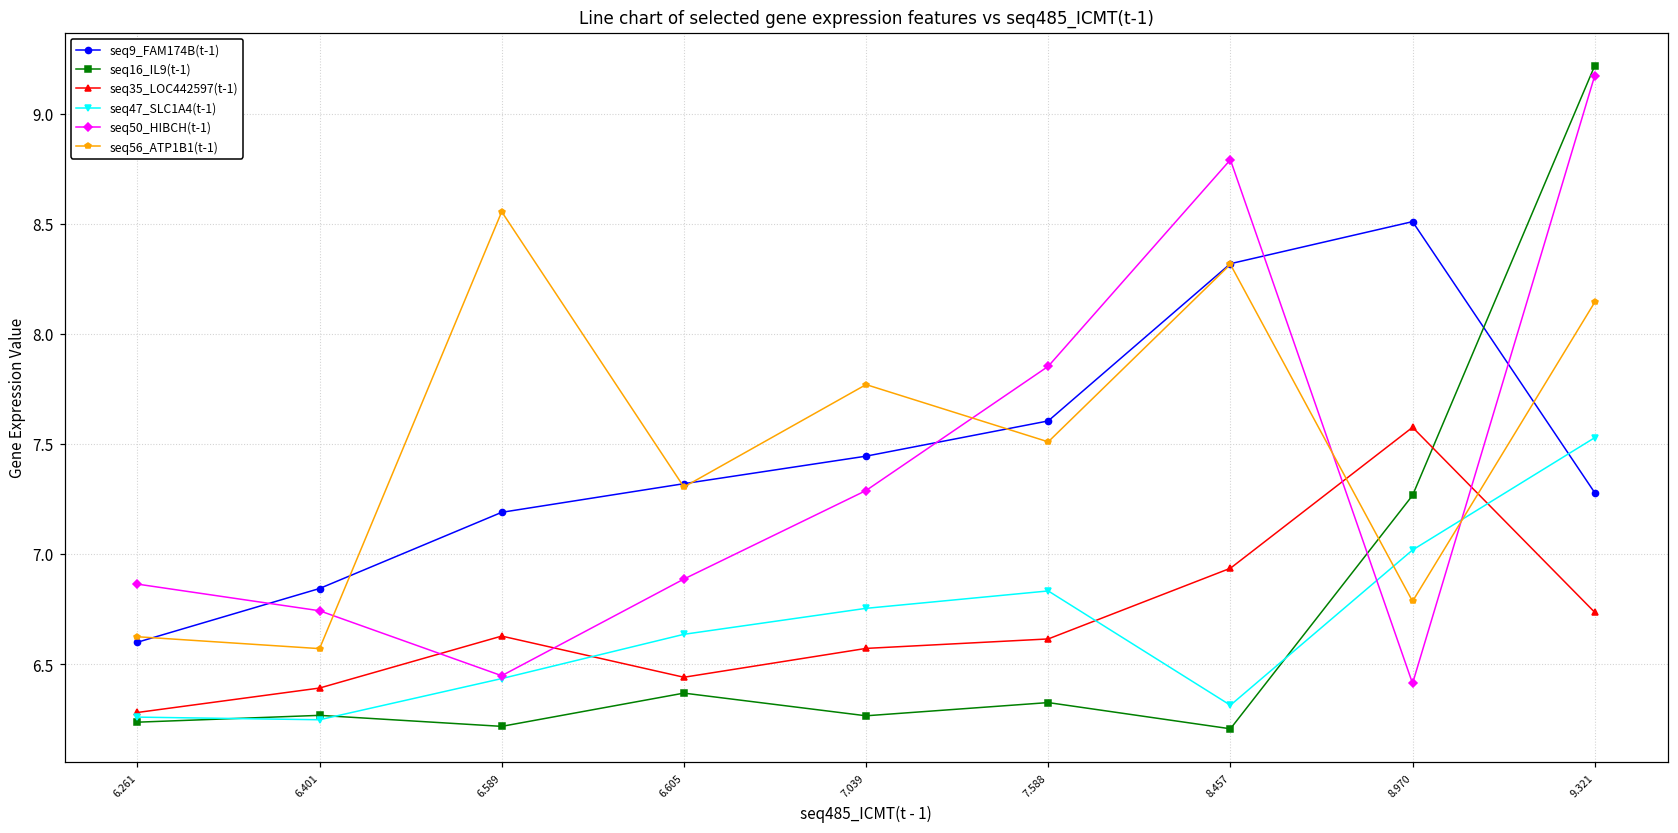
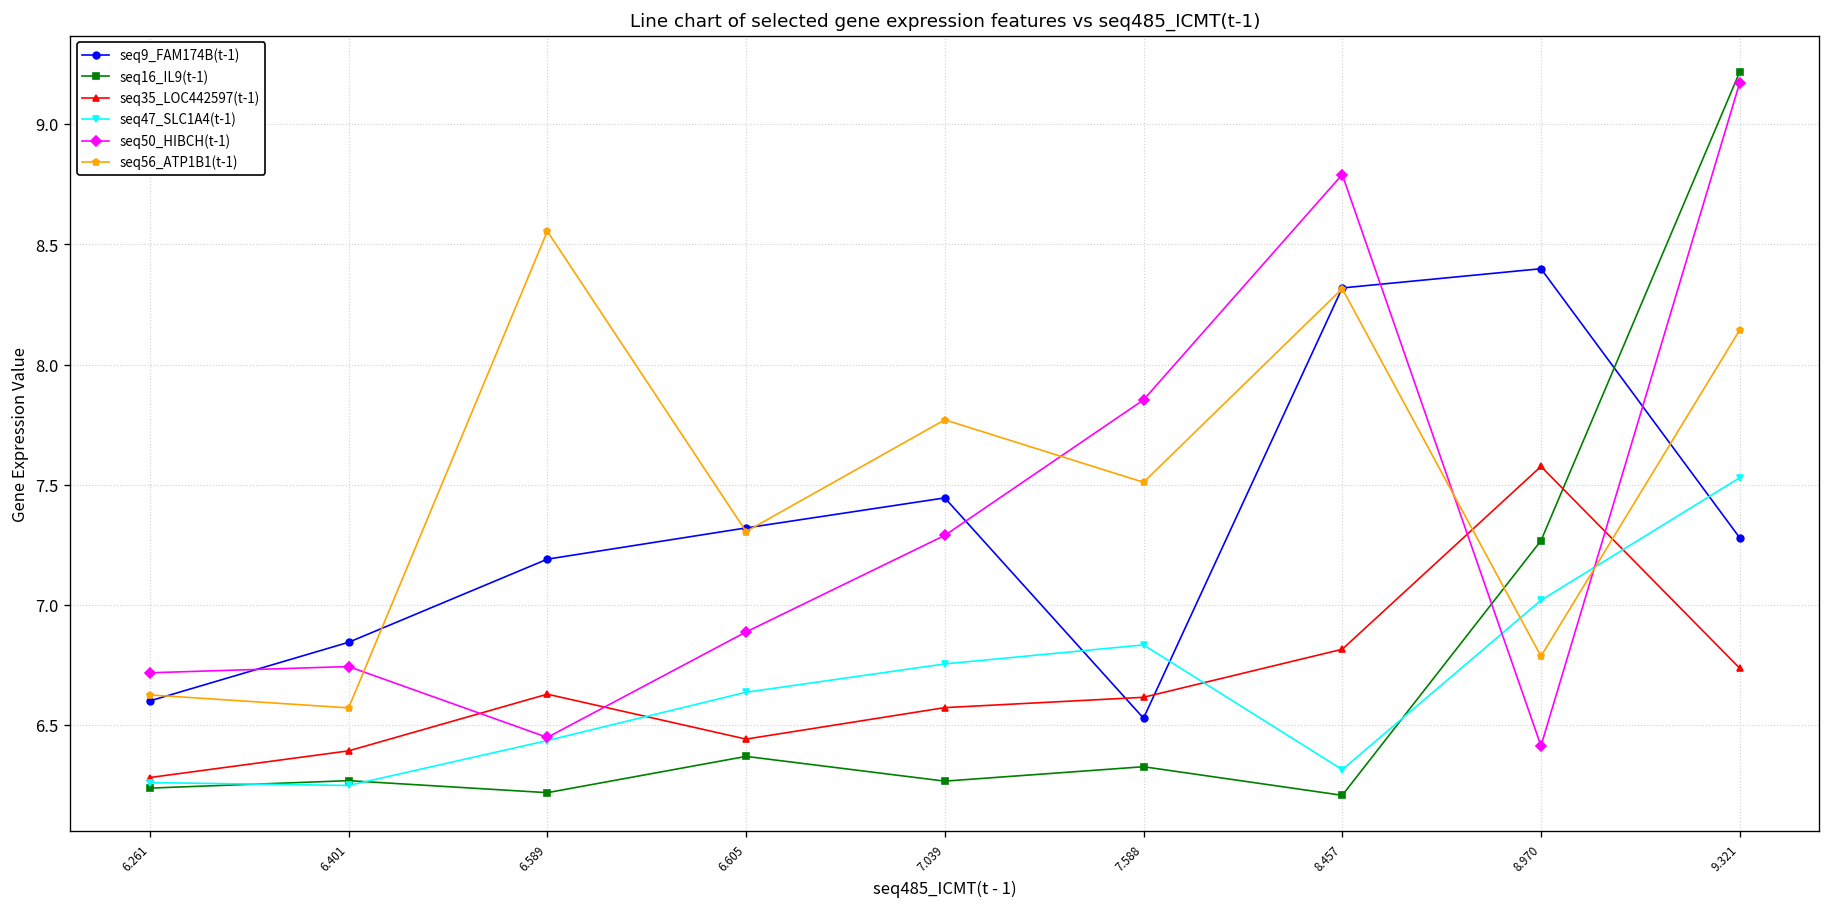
  {
    "seq9_FAM174B(t-1)": {
      "6.261": 6.60,
      "6.401": 6.84,
      "6.589": 7.19,
      "6.605": 7.32,
      "7.039": 7.45,
-     "7.588": 7.61,
-     "8.970": 8.51,
+     "7.588": 6.53,
+     "8.970": 8.40,
      "9.321": 7.28
    },
    "seq16_IL9(t-1)": {
      "6.261": 6.24,
      "6.401": 6.27,
      "6.589": 6.22,
      "6.605": 6.37,
      "7.039": 6.27,
      "7.588": 6.33,
      "8.457": 6.21,
      "8.970": 7.27,
      "9.321": 9.22
    },
    "seq35_LOC442597(t-1)": {
      "6.261": 6.28,
      "6.401": 6.39,
      "6.589": 6.63,
      "6.605": 6.44,
      "7.039": 6.57,
      "7.588": 6.62,
-     "8.457": 6.94,
+     "8.457": 6.82,
      "8.970": 7.58,
      "9.321": 6.74
    },
    "seq47_SLC1A4(t-1)": {
      "6.261": 6.26,
      "6.401": 6.25,
      "6.589": 6.44,
      "6.605": 6.64,
      "7.039": 6.75,
      "7.588": 6.83,
      "8.457": 6.31,
      "8.970": 7.02,
      "9.321": 7.53
    },
    "seq50_HIBCH(t-1)": {
-     "6.261": 6.86,
+     "6.261": 6.72,
      "6.401": 6.74,
      "6.589": 6.45,
      "6.605": 6.89,
      "7.039": 7.29,
      "7.588": 7.85,
      "8.457": 8.79,
      "8.970": 6.41,
      "9.321": 9.17
    },
    "seq56_ATP1B1(t-1)": {
      "6.261": 6.63,
      "6.401": 6.57,
      "6.589": 8.56,
      "6.605": 7.31,
      "7.039": 7.77,
      "7.588": 7.51,
      "8.970": 6.79,
      "9.321": 8.14
    }
  }
